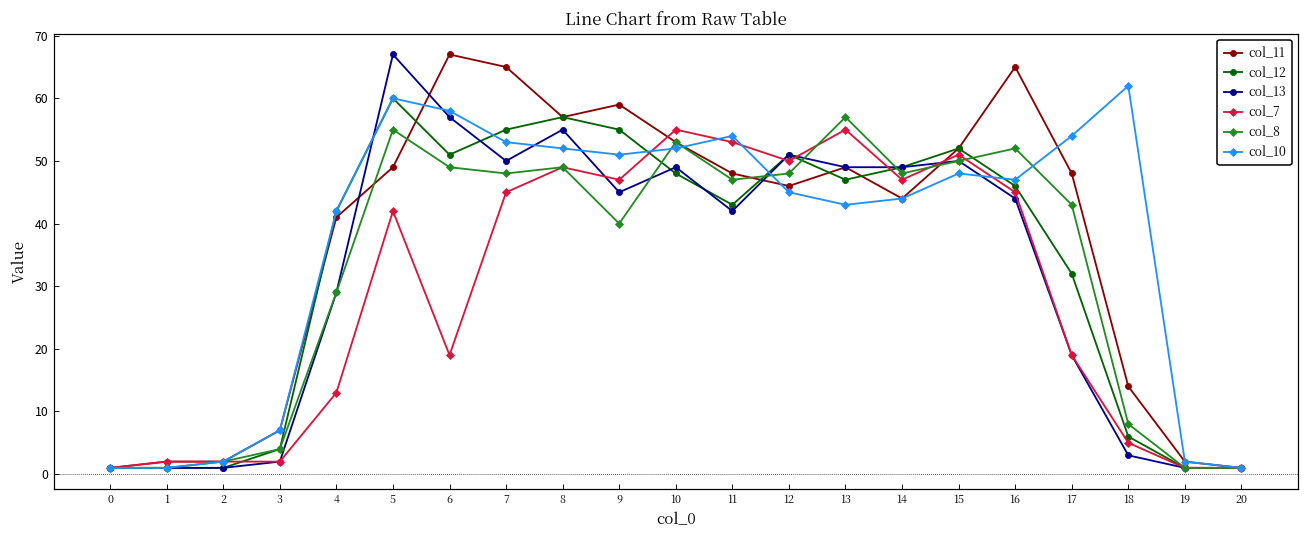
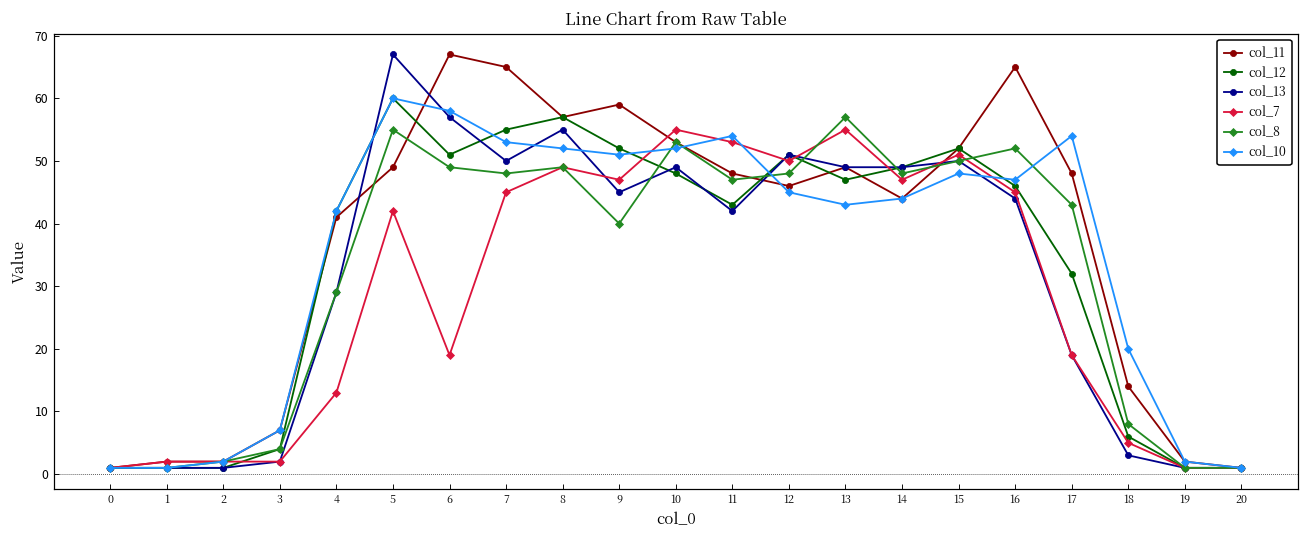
  {
    "col_11": {
      "4": 41,
      "5": 49,
      "6": 67,
      "7": 65,
      "9": 59,
      "11": 48,
      "12": 46,
      "16": 65,
      "17": 48,
      "18": 14
    },
    "col_12": {
      "6": 51,
      "7": 55,
-     "9": 55,
+     "9": 52,
      "10": 48,
      "11": 43,
      "13": 47,
      "16": 46,
      "17": 32,
      "18": 6
    },
    "col_13": {
      "5": 67,
      "6": 57,
      "7": 50,
      "8": 55,
      "9": 45,
      "10": 49,
      "11": 42,
      "16": 44,
      "18": 3
    },
    "col_7": {
      "4": 13,
      "5": 42,
      "6": 19,
      "7": 45,
      "9": 47,
      "10": 55,
      "11": 53,
      "12": 50,
      "13": 55,
      "14": 47,
      "15": 51,
      "16": 45,
      "18": 5
    },
    "col_8": {
      "5": 55,
      "6": 49,
      "7": 48,
      "9": 40,
      "11": 47,
      "12": 48,
      "13": 57,
      "14": 48,
      "16": 52,
      "17": 43,
      "18": 8
    },
    "col_10": {
      "6": 58,
      "7": 53,
      "8": 52,
      "9": 51,
      "10": 52,
      "11": 54,
      "12": 45,
      "13": 43,
      "15": 48,
      "16": 47,
      "17": 54,
-     "18": 62
+     "18": 20
    }
  }
